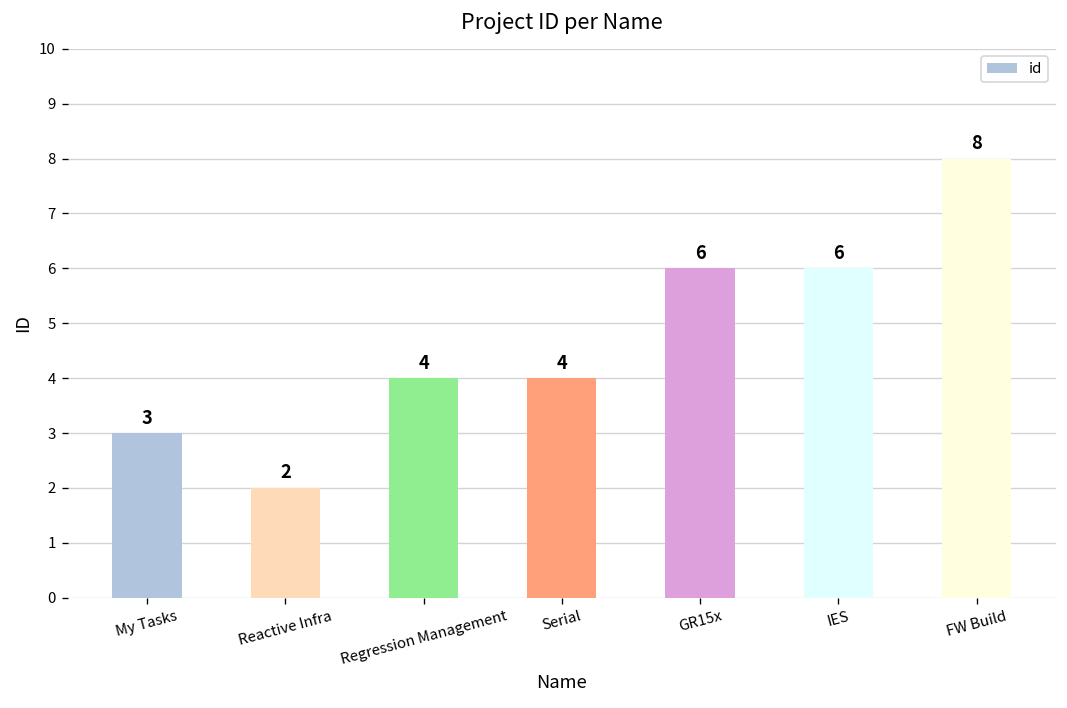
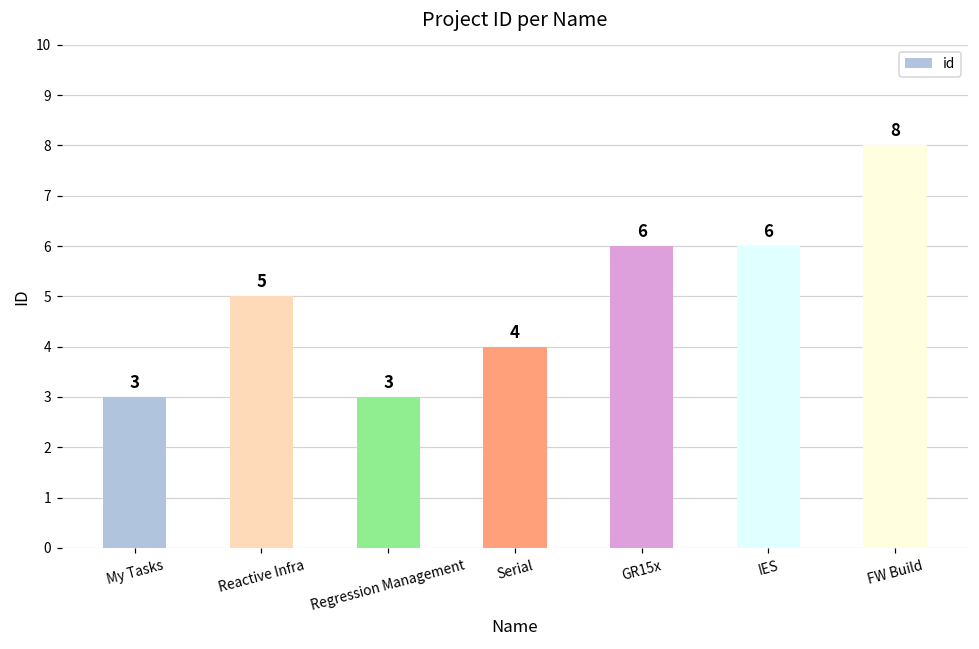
  {
    "My Tasks": 3,
-   "Reactive Infra": 2,
-   "Regression Management": 4,
+   "Reactive Infra": 5,
+   "Regression Management": 3,
    "Serial": 4,
    "GR15x": 6,
    "IES": 6,
    "FW Build": 8
  }
